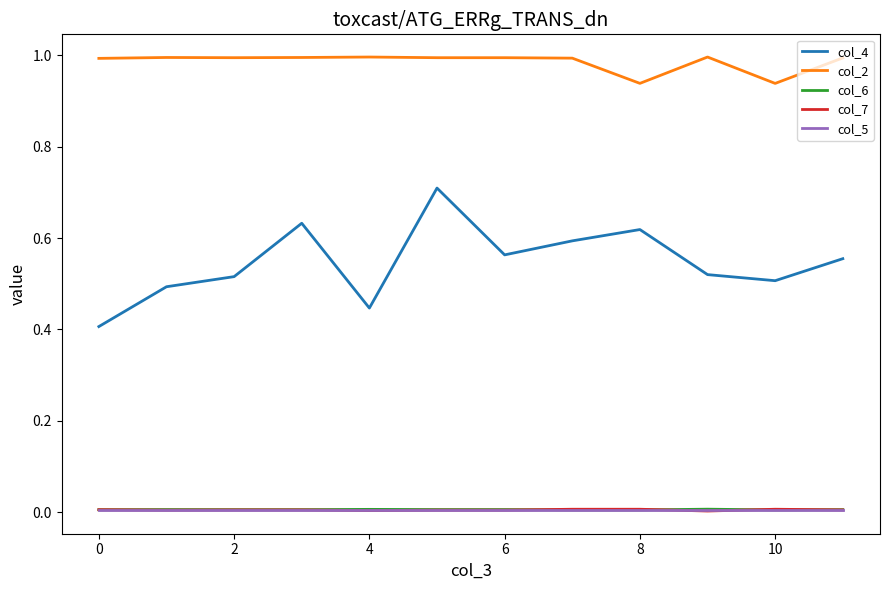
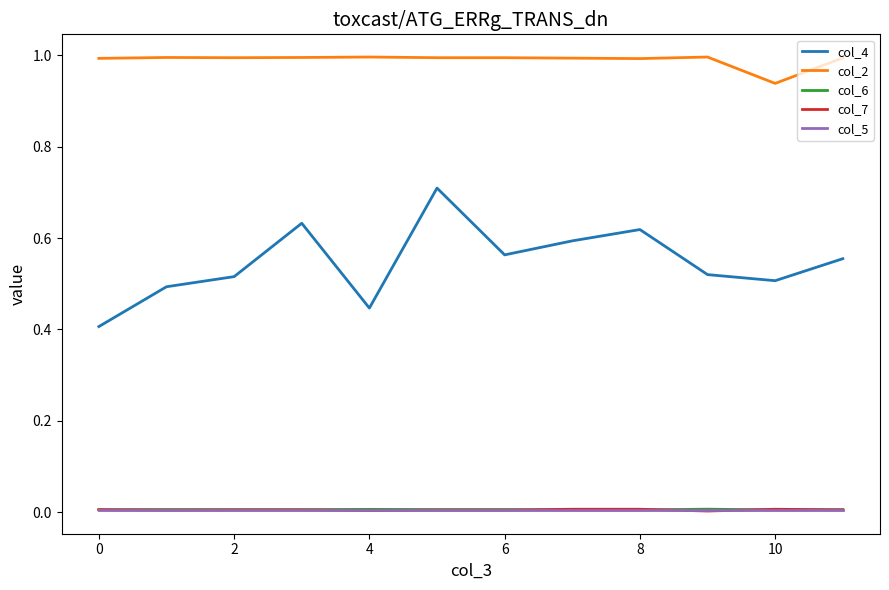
  {
    "col_4": {
      "0": 0.41,
      "2": 0.52,
      "4": 0.45,
      "6": 0.56,
      "8": 0.62,
      "10": 0.51
    },
    "col_2": {
      "0": 0.99,
      "2": 0.99,
      "4": 1.00,
      "6": 0.99,
-     "8": 0.94,
+     "8": 0.99,
      "10": 0.94
    }
  }
